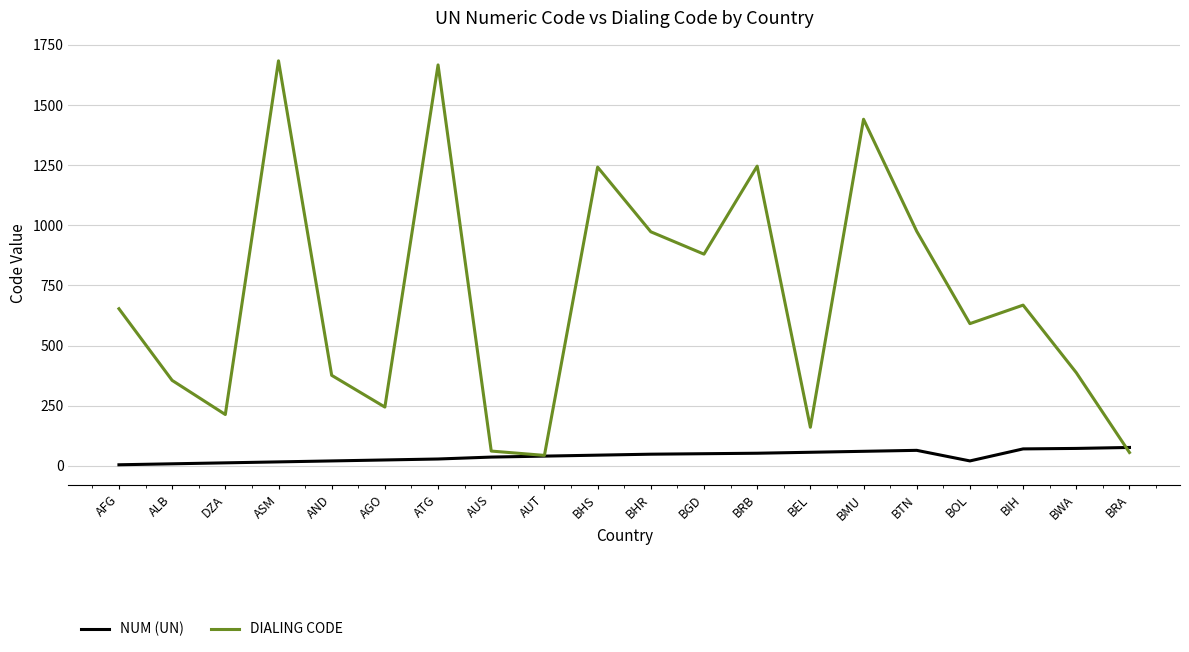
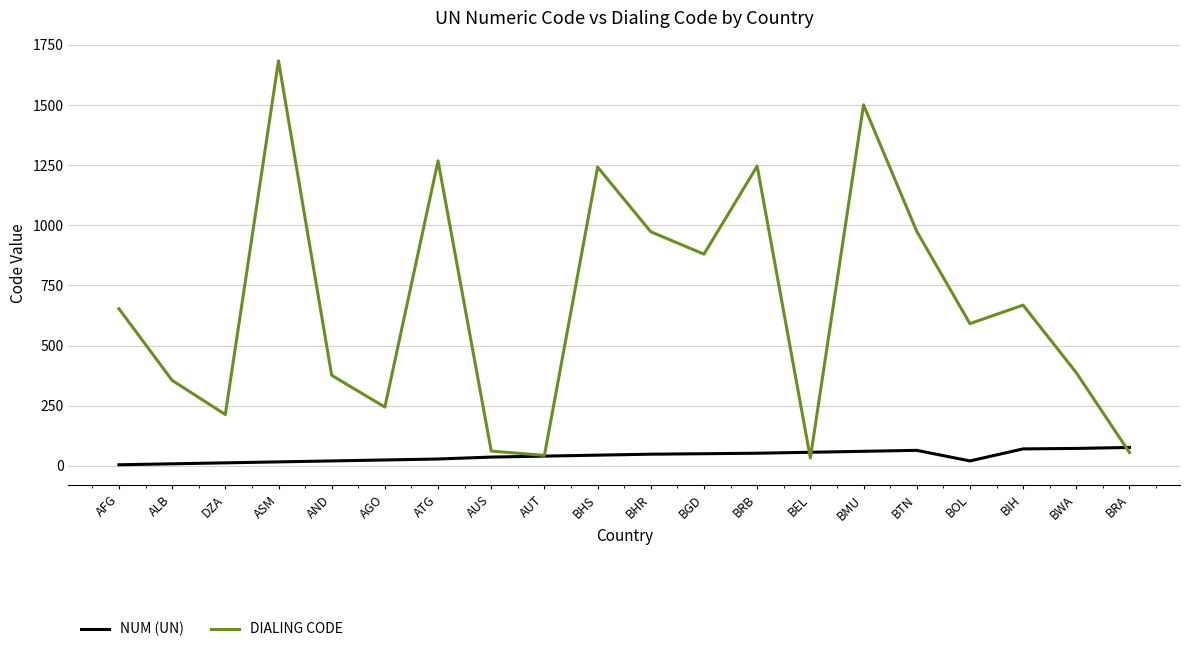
  {
    "NUM (UN)": {
      "AFG": 0,
      "ALB": 10,
      "DZA": 10,
      "ASM": 20,
      "AND": 20,
      "AGO": 20,
      "ATG": 30,
      "AUS": 40,
      "BHS": 40,
      "BHR": 50,
      "BGD": 50,
      "BRB": 50,
      "BEL": 60,
      "BMU": 60,
      "BTN": 60,
      "BOL": 20,
      "BIH": 70,
      "BWA": 70,
      "BRA": 80
    },
    "DIALING CODE": {
      "AFG": 650,
      "ALB": 360,
      "DZA": 210,
      "ASM": 1680,
      "AND": 380,
      "AGO": 240,
-     "ATG": 1670,
+     "ATG": 1270,
      "AUS": 60,
      "BHS": 1240,
      "BHR": 970,
      "BGD": 880,
      "BRB": 1250,
-     "BEL": 160,
-     "BMU": 1440,
+     "BEL": 30,
+     "BMU": 1500,
      "BTN": 980,
      "BOL": 590,
      "BIH": 670,
      "BWA": 390,
      "BRA": 60
    }
  }
